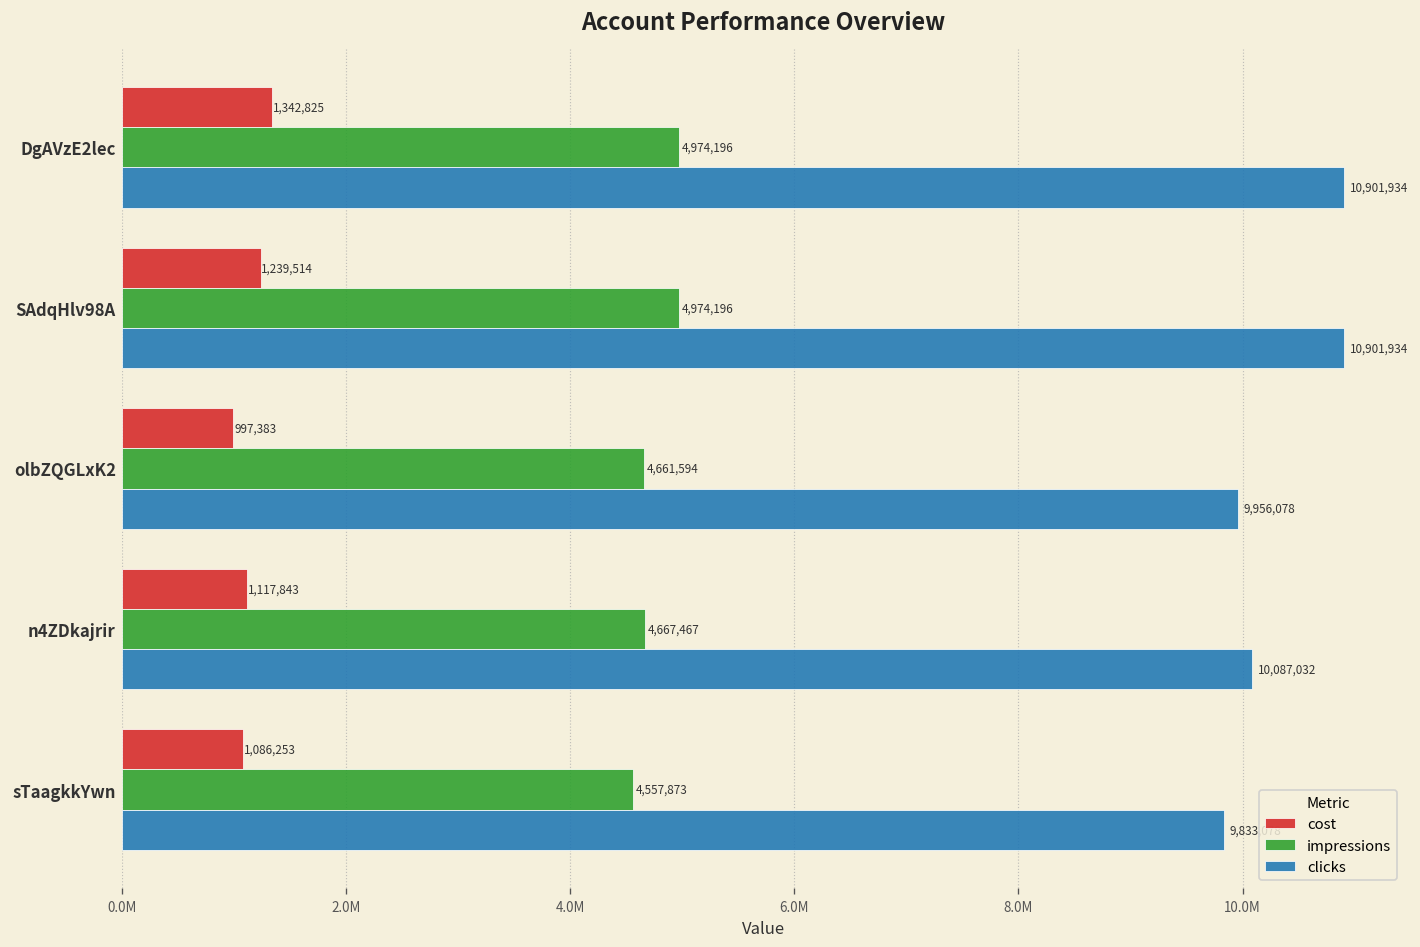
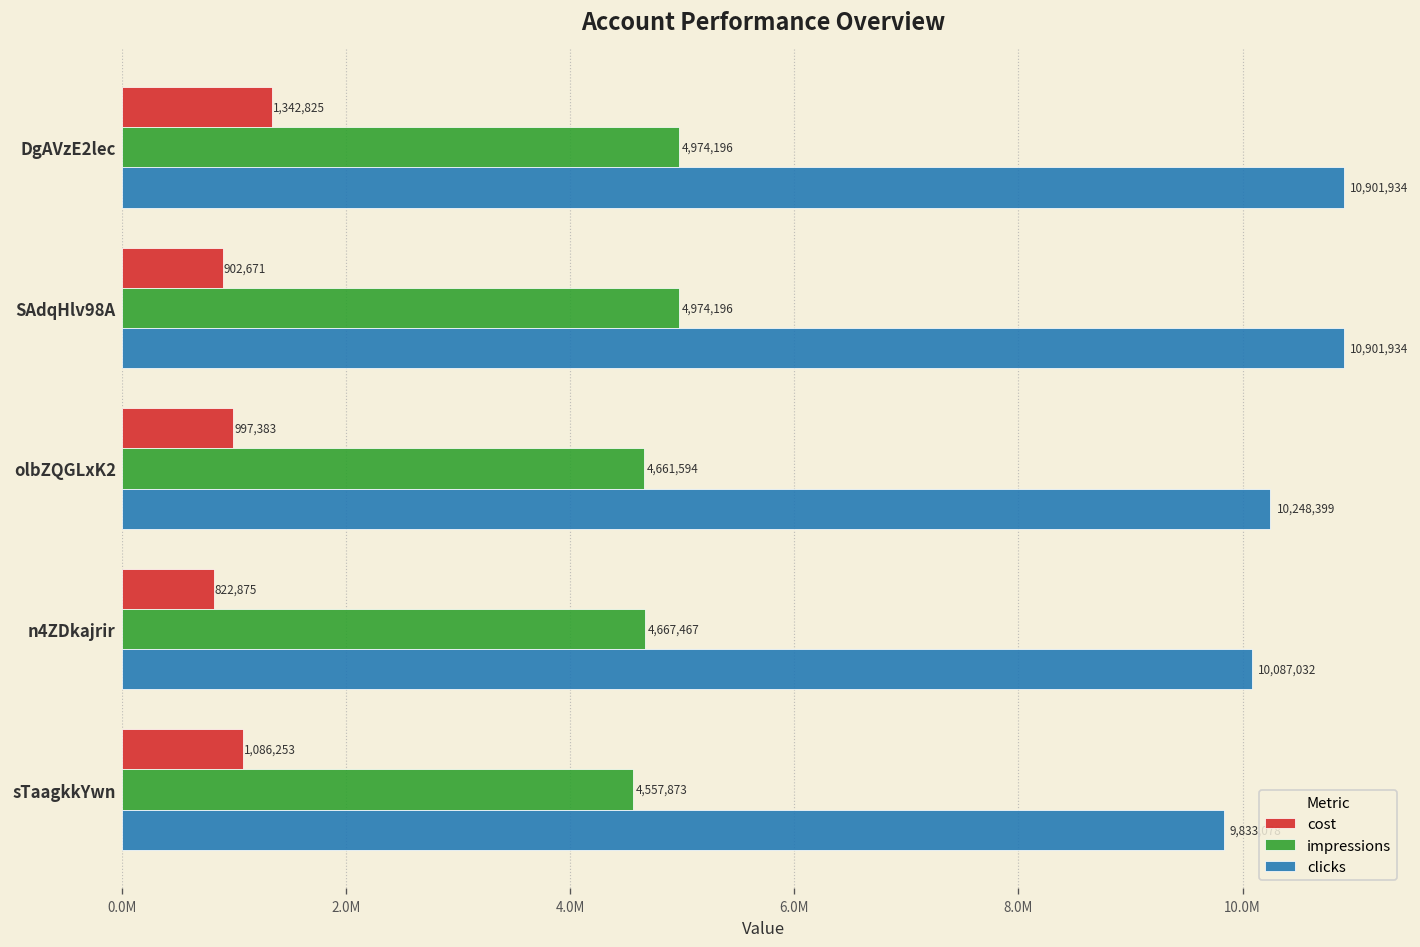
  {
    "cost": {
      "DgAVzE2lec": "1,342,825",
-     "SAdqHlv98A": "1,239,514",
+     "SAdqHlv98A": "902,671",
      "olbZQGLxK2": "997,383",
-     "n4ZDkajrir": "1,117,843",
+     "n4ZDkajrir": "822,875",
      "sTaagkkYwn": "1,086,253"
    },
    "impressions": {
      "DgAVzE2lec": "4,974,196",
      "SAdqHlv98A": "4,974,196",
      "olbZQGLxK2": "4,661,594",
      "n4ZDkajrir": "4,667,467",
      "sTaagkkYwn": "4,557,873"
    },
    "clicks": {
      "DgAVzE2lec": "10,901,934",
      "SAdqHlv98A": "10,901,934",
-     "olbZQGLxK2": "9,956,078",
+     "olbZQGLxK2": "10,248,399",
      "n4ZDkajrir": "10,087,032"
    }
  }
